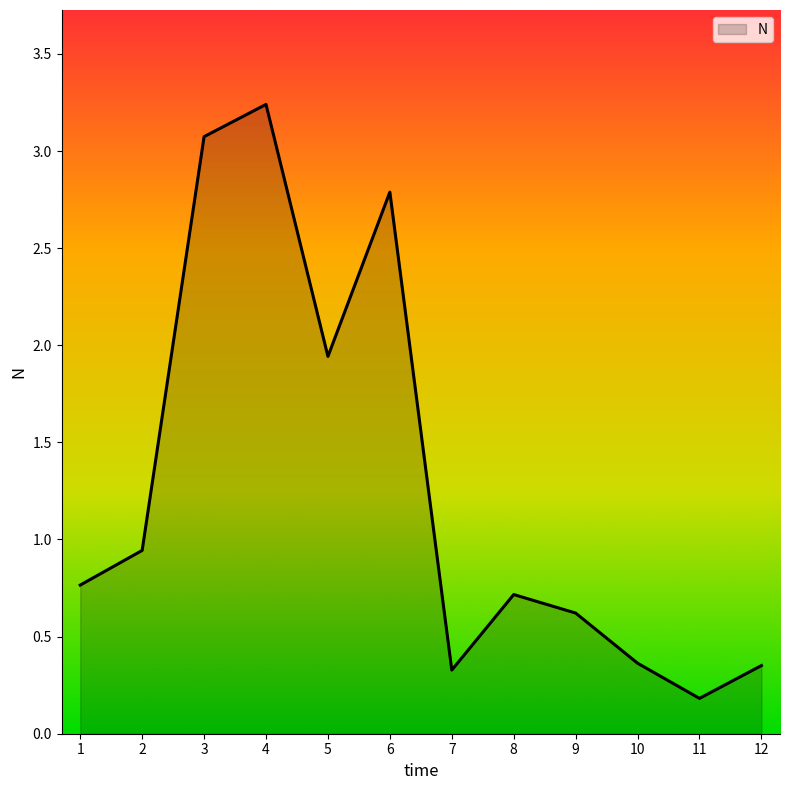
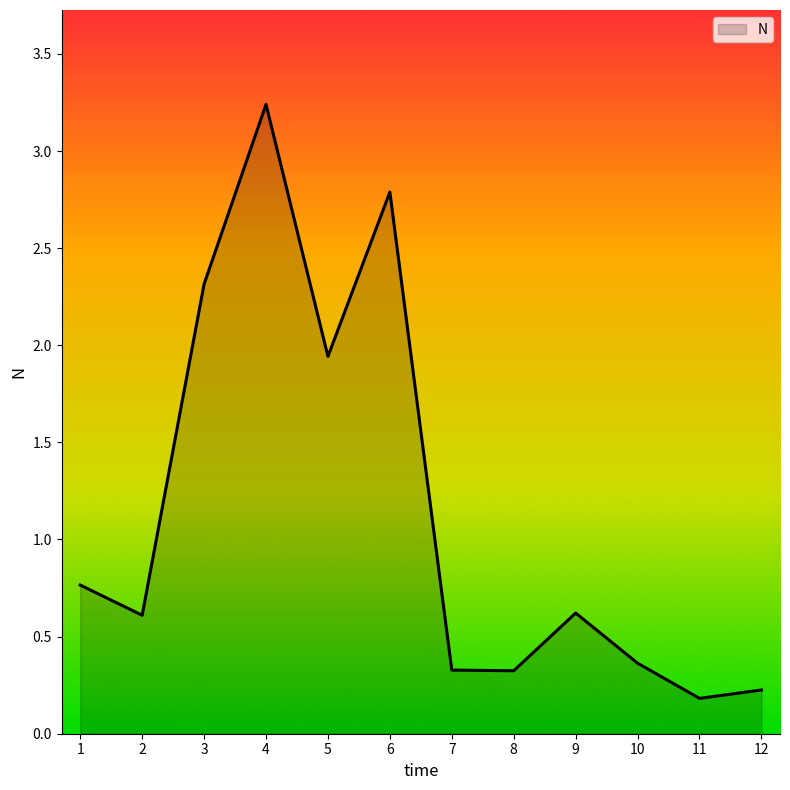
  {
    "1": 0.77,
-   "2": 0.94,
-   "3": 3.07,
+   "2": 0.61,
+   "3": 2.31,
    "4": 3.24,
    "5": 1.94,
    "6": 2.79,
    "7": 0.33,
-   "8": 0.72,
+   "8": 0.32,
    "9": 0.62,
    "10": 0.36,
    "11": 0.18,
-   "12": 0.35
+   "12": 0.23
  }
